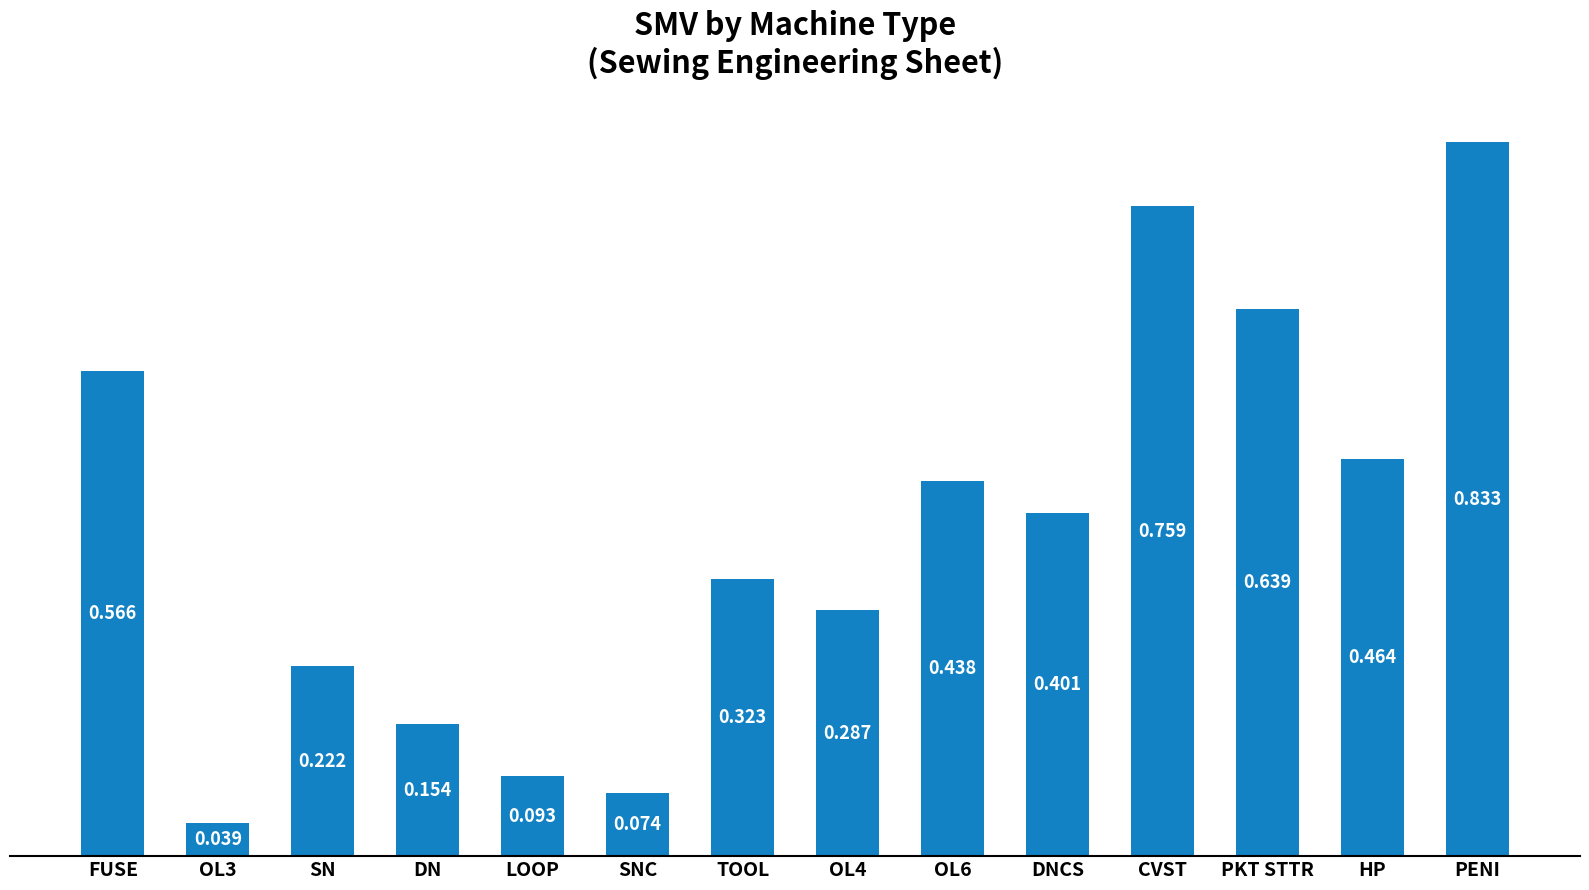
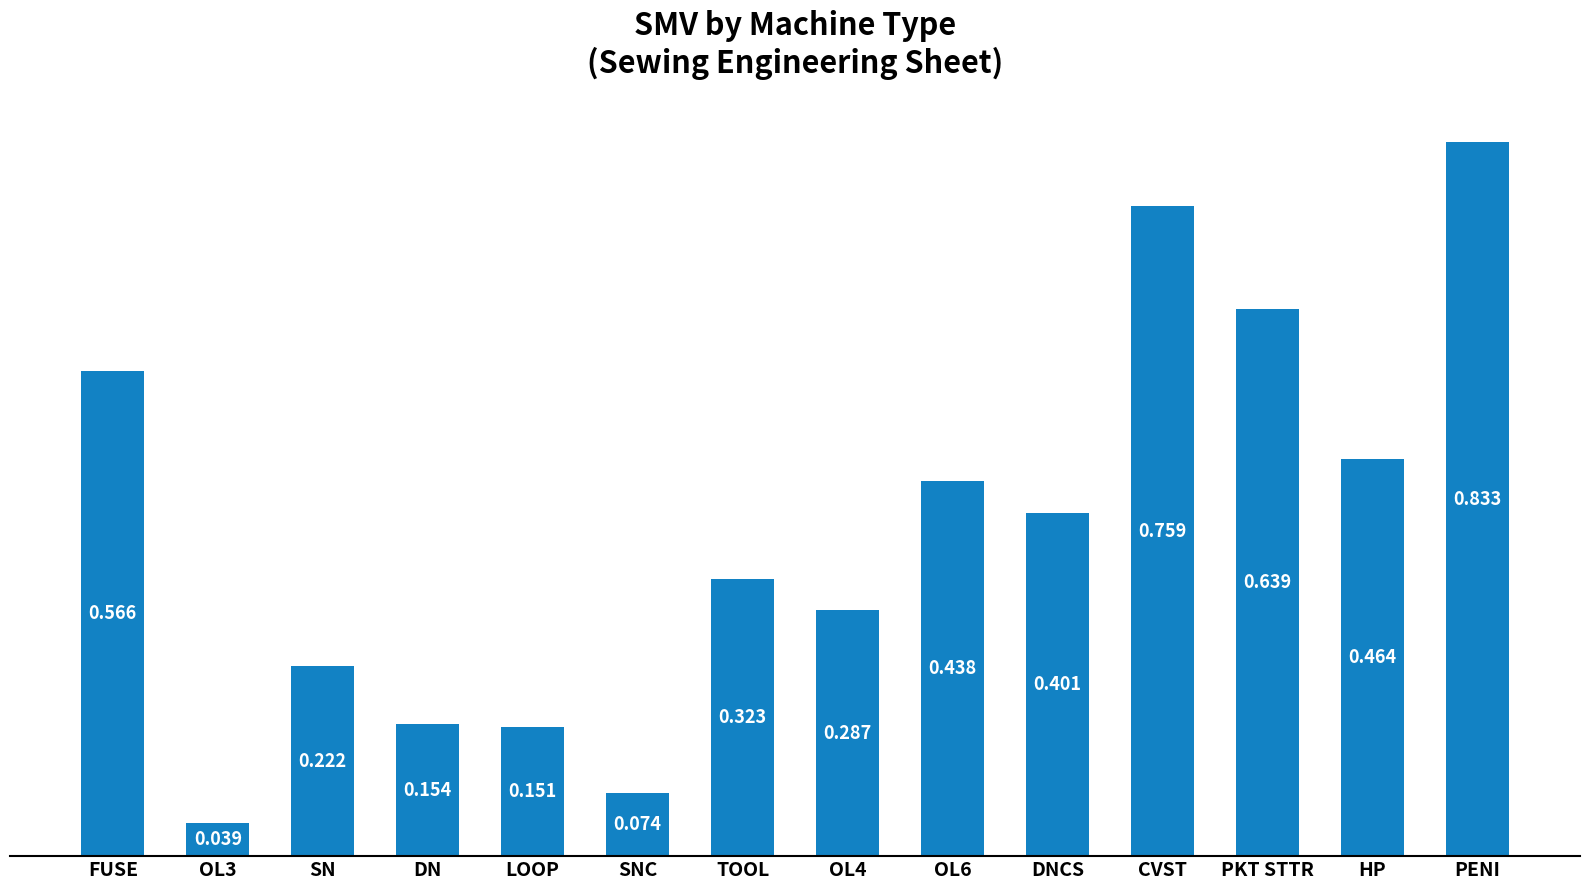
  {
    "FUSE": 0.566,
    "OL3": 0.039,
    "SN": 0.222,
    "DN": 0.154,
-   "LOOP": 0.093,
+   "LOOP": 0.151,
    "SNC": 0.074,
    "TOOL": 0.323,
    "OL4": 0.287,
    "OL6": 0.438,
    "DNCS": 0.401,
    "CVST": 0.759,
    "PKT STTR": 0.639,
    "HP": 0.464,
    "PENI": 0.833
  }
